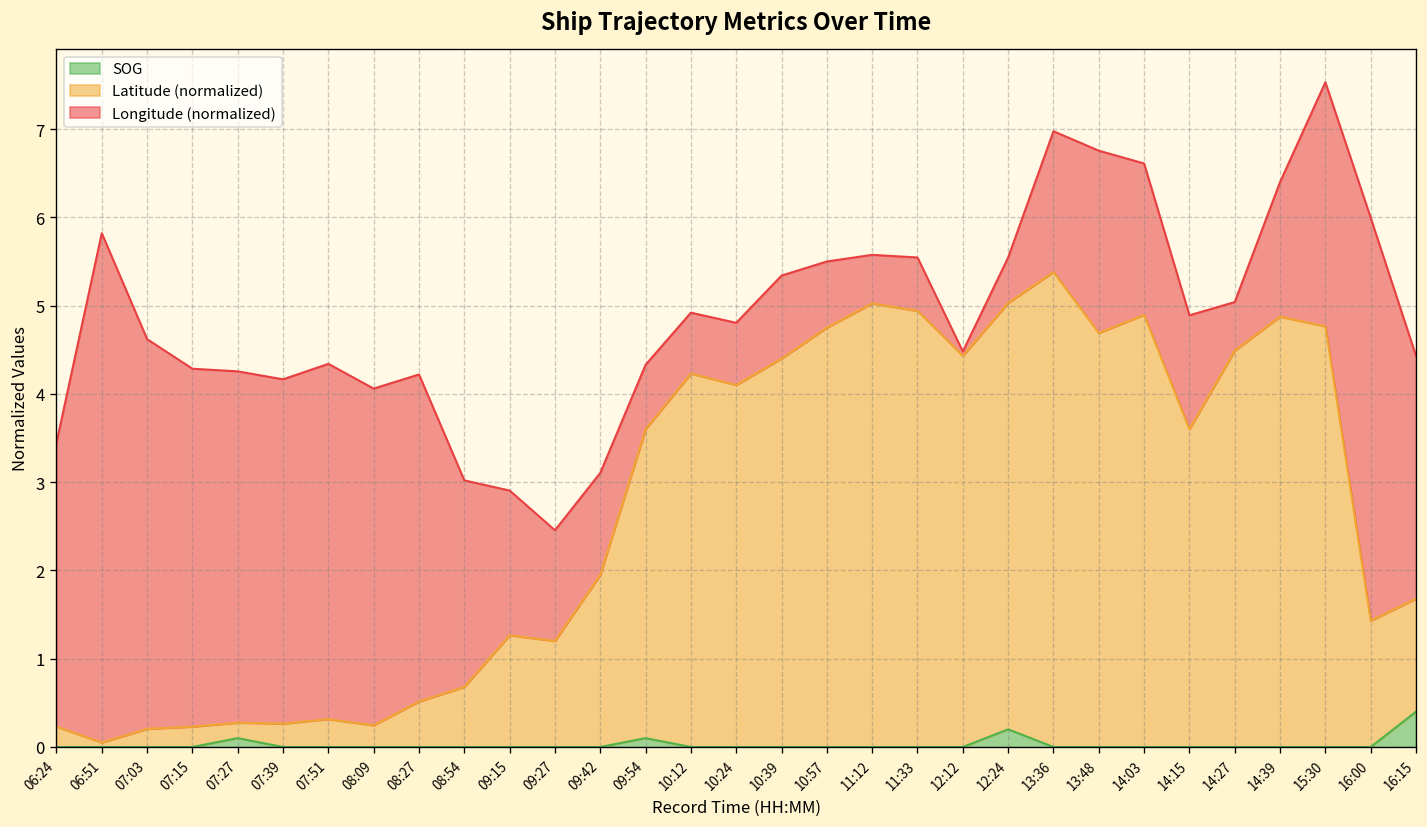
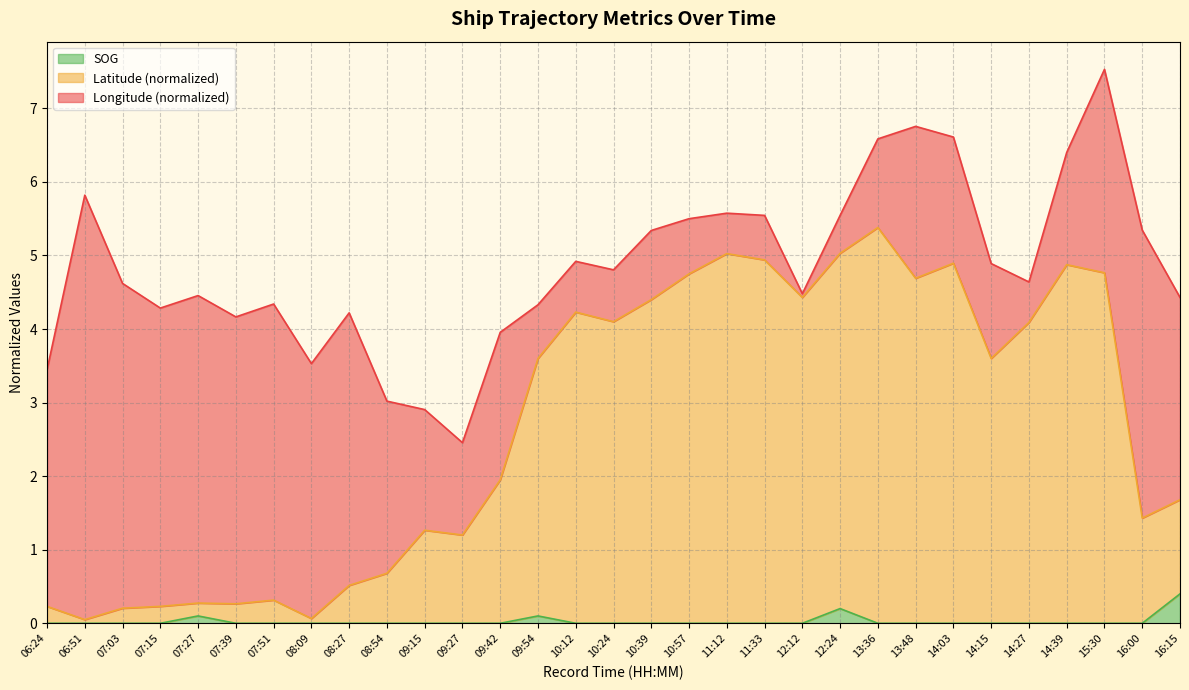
  {
    "SOG": {
      "06:24": 0.0,
      "06:51": 0.0,
      "07:03": 0.0,
      "07:15": 0.0,
      "07:27": 0.1,
      "07:39": 0.0,
      "07:51": 0.0,
      "08:09": 0.0,
      "08:27": 0.0,
      "08:54": 0.0,
      "09:15": 0.0,
      "09:27": 0.0,
      "09:42": 0.0,
      "09:54": 0.1,
      "10:12": 0.0,
      "10:24": 0.0,
      "10:39": 0.0,
      "10:57": 0.0,
      "11:12": 0.0,
      "11:33": 0.0,
      "12:12": 0.0,
      "12:24": 0.2,
      "13:36": 0.0,
      "13:48": 0.0,
      "14:03": 0.0,
      "14:15": 0.0,
      "14:27": 0.0,
      "14:39": 0.0,
      "15:30": 0.0,
      "16:00": 0.0,
      "16:15": 0.4
    },
    "Latitude (normalized)": {
      "06:24": 0.2,
      "06:51": 0.1,
      "07:03": 0.2,
      "07:15": 0.2,
      "07:27": 0.2,
      "07:39": 0.3,
      "07:51": 0.3,
-     "08:09": 0.2,
+     "08:09": 0.1,
      "08:27": 0.5,
      "08:54": 0.7,
      "09:15": 1.3,
      "09:27": 1.2,
      "09:42": 1.9,
      "09:54": 3.5,
      "10:12": 4.2,
      "10:24": 4.1,
      "10:39": 4.4,
      "10:57": 4.7,
      "11:12": 5.0,
      "11:33": 4.9,
      "12:12": 4.4,
      "12:24": 4.8,
      "13:36": 5.4,
      "13:48": 4.7,
      "14:03": 4.9,
      "14:15": 3.6,
-     "14:27": 4.5,
+     "14:27": 4.1,
      "14:39": 4.9,
      "15:30": 4.8,
      "16:00": 1.4,
      "16:15": 1.3
    },
    "Longitude (normalized)": {
      "06:24": 3.2,
      "06:51": 5.8,
      "07:03": 4.4,
      "07:15": 4.1,
-     "07:27": 4.0,
+     "07:27": 4.2,
      "07:39": 3.9,
      "07:51": 4.0,
-     "08:09": 3.8,
+     "08:09": 3.5,
      "08:27": 3.7,
      "08:54": 2.3,
      "09:15": 1.6,
      "09:27": 1.3,
-     "09:42": 1.2,
+     "09:42": 2.0,
      "09:54": 0.7,
      "10:12": 0.7,
      "10:24": 0.7,
      "10:39": 0.9,
      "10:57": 0.8,
      "11:12": 0.5,
      "11:33": 0.6,
      "12:12": 0.0,
      "12:24": 0.5,
-     "13:36": 1.6,
+     "13:36": 1.2,
      "13:48": 2.1,
      "14:03": 1.7,
      "14:15": 1.3,
      "14:27": 0.5,
      "14:39": 1.5,
      "15:30": 2.8,
-     "16:00": 4.6,
+     "16:00": 3.9,
      "16:15": 2.8
    }
  }
